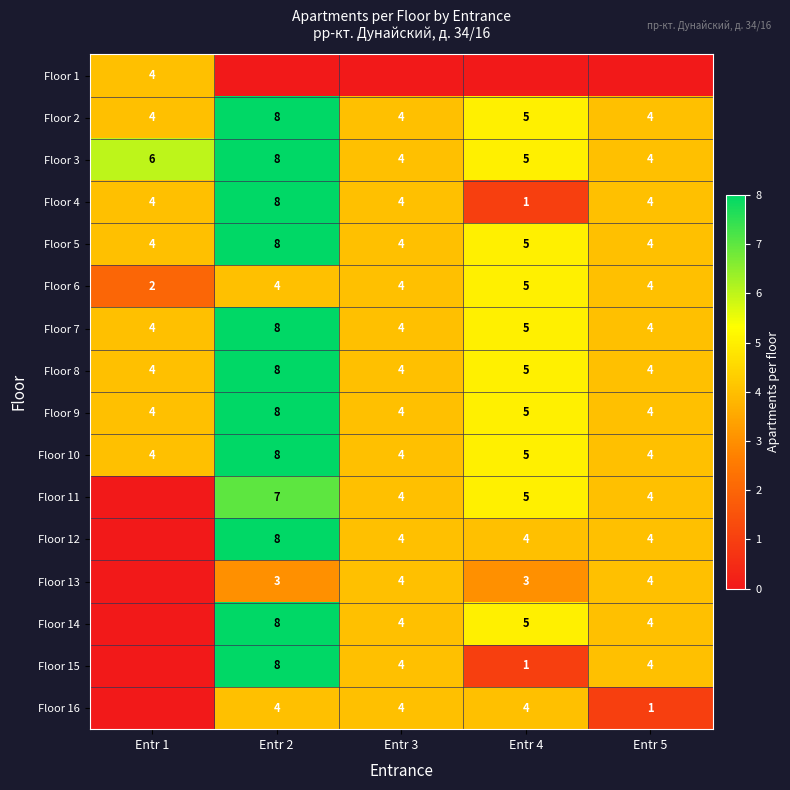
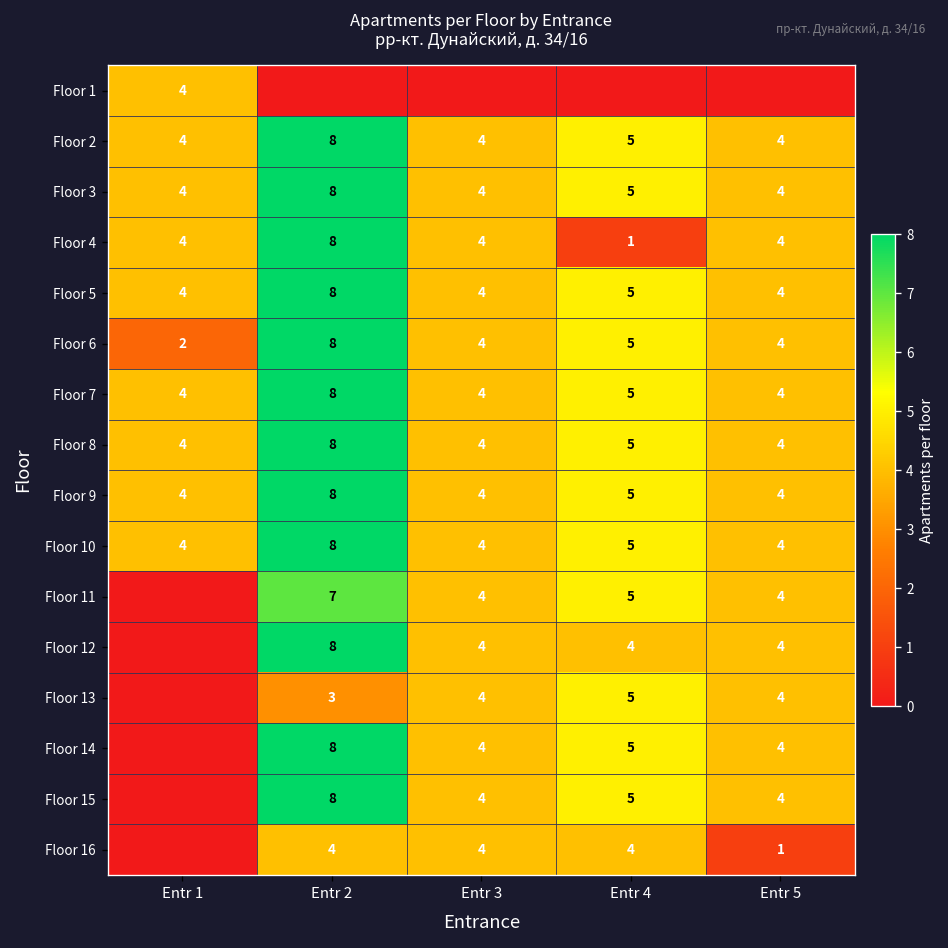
  {
    "Floor 1": {
      "Entr 1": 4
    },
    "Floor 2": {
      "Entr 1": 4,
      "Entr 2": 8,
      "Entr 3": 4,
      "Entr 4": 5,
      "Entr 5": 4
    },
    "Floor 3": {
-     "Entr 1": 6,
+     "Entr 1": 4,
      "Entr 2": 8,
      "Entr 3": 4,
      "Entr 4": 5,
      "Entr 5": 4
    },
    "Floor 4": {
      "Entr 1": 4,
      "Entr 2": 8,
      "Entr 3": 4,
      "Entr 4": 1,
      "Entr 5": 4
    },
    "Floor 5": {
      "Entr 1": 4,
      "Entr 2": 8,
      "Entr 3": 4,
      "Entr 4": 5,
      "Entr 5": 4
    },
    "Floor 6": {
      "Entr 1": 2,
-     "Entr 2": 4,
+     "Entr 2": 8,
      "Entr 3": 4,
      "Entr 4": 5,
      "Entr 5": 4
    },
    "Floor 7": {
      "Entr 1": 4,
      "Entr 2": 8,
      "Entr 3": 4,
      "Entr 4": 5,
      "Entr 5": 4
    },
    "Floor 8": {
      "Entr 1": 4,
      "Entr 2": 8,
      "Entr 3": 4,
      "Entr 4": 5,
      "Entr 5": 4
    },
    "Floor 9": {
      "Entr 1": 4,
      "Entr 2": 8,
      "Entr 3": 4,
      "Entr 4": 5,
      "Entr 5": 4
    },
    "Floor 10": {
      "Entr 1": 4,
      "Entr 2": 8,
      "Entr 3": 4,
      "Entr 4": 5,
      "Entr 5": 4
    },
    "Floor 11": {
      "Entr 2": 7,
      "Entr 3": 4,
      "Entr 4": 5,
      "Entr 5": 4
    },
    "Floor 12": {
      "Entr 2": 8,
      "Entr 3": 4,
      "Entr 4": 4,
      "Entr 5": 4
    },
    "Floor 13": {
      "Entr 2": 3,
      "Entr 3": 4,
-     "Entr 4": 3,
+     "Entr 4": 5,
      "Entr 5": 4
    },
    "Floor 14": {
      "Entr 2": 8,
      "Entr 3": 4,
      "Entr 4": 5,
      "Entr 5": 4
    },
    "Floor 15": {
      "Entr 2": 8,
      "Entr 3": 4,
-     "Entr 4": 1,
+     "Entr 4": 5,
      "Entr 5": 4
    },
    "Floor 16": {
      "Entr 2": 4,
      "Entr 3": 4,
      "Entr 4": 4,
      "Entr 5": 1
    }
  }
